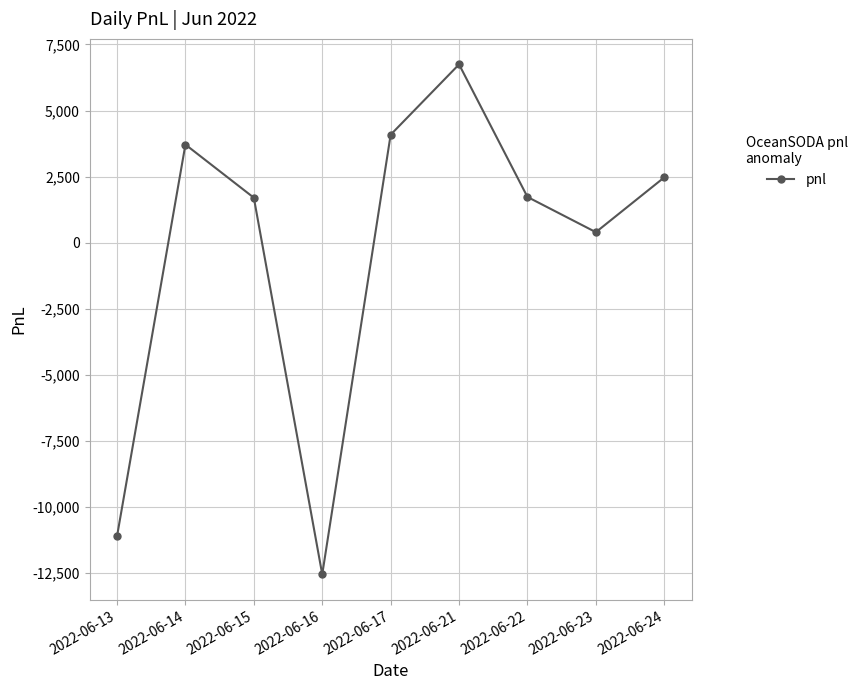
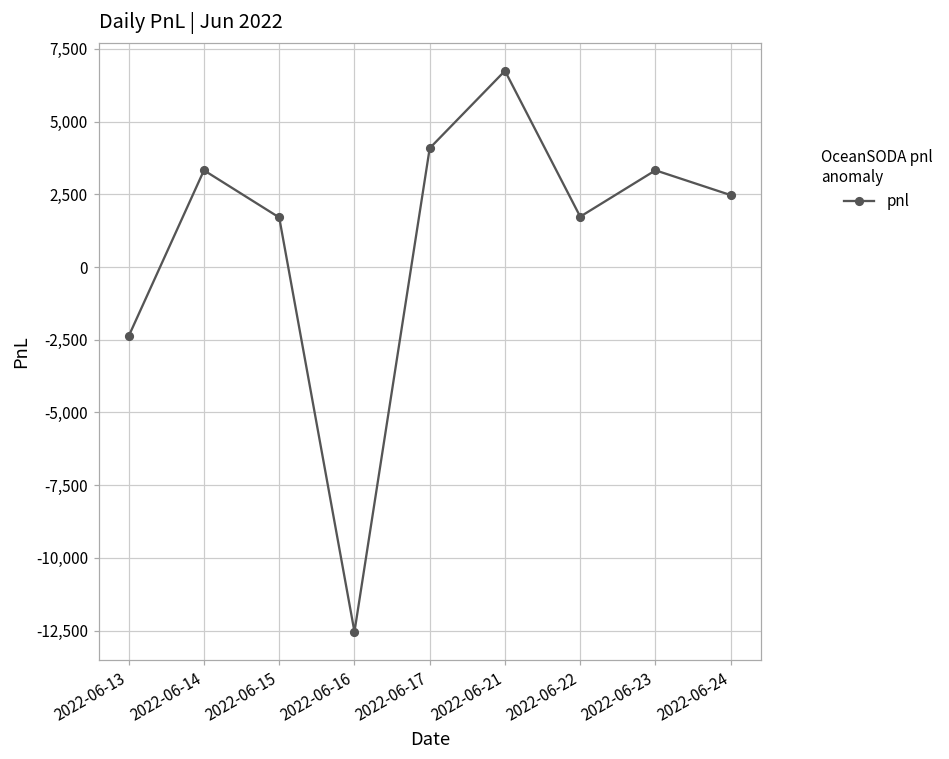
  {
-   "2022-06-13": "-11,100",
-   "2022-06-14": "3,700",
+   "2022-06-13": "-2,400",
+   "2022-06-14": "3,300",
    "2022-06-15": "1,700",
    "2022-06-16": "-12,500",
    "2022-06-17": "4,100",
    "2022-06-21": "6,700",
    "2022-06-22": "1,700",
-   "2022-06-23": "400",
+   "2022-06-23": "3,300",
    "2022-06-24": "2,500"
  }
